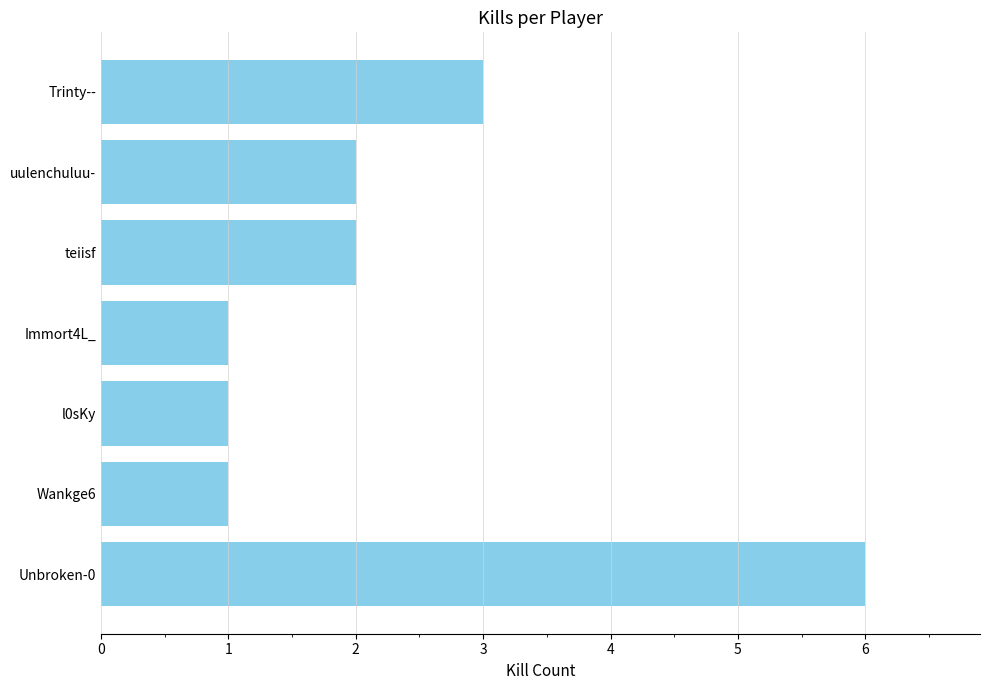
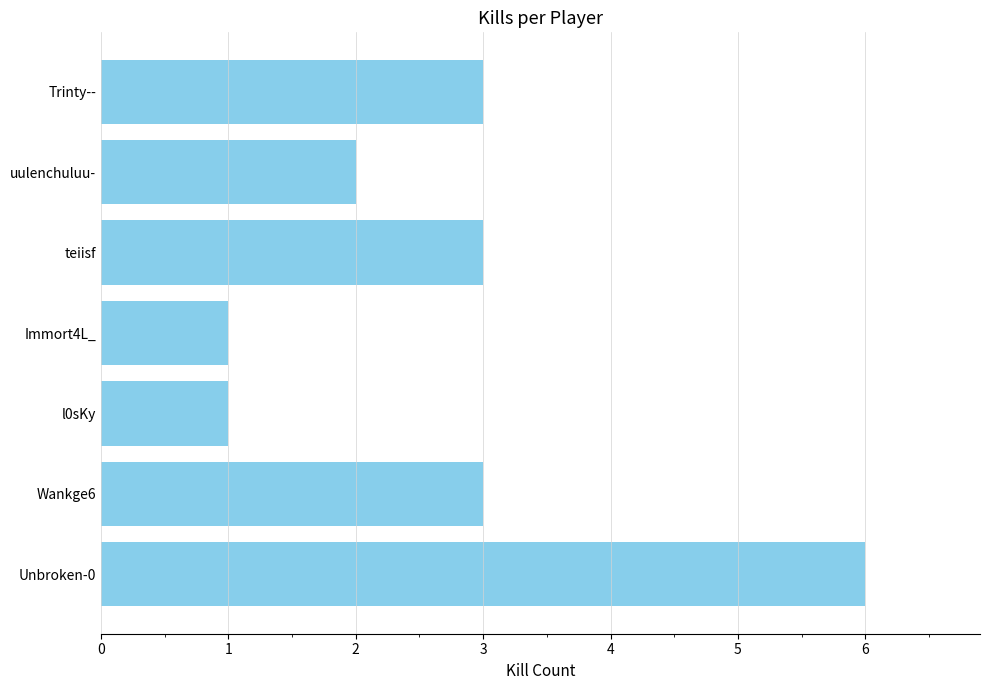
  {
    "Trinty--": 3,
    "uulenchuluu-": 2,
-   "teiisf": 2,
+   "teiisf": 3,
    "Immort4L_": 1,
    "l0sKy": 1,
-   "Wankge6": 1,
+   "Wankge6": 3,
    "Unbroken-0": 6
  }
